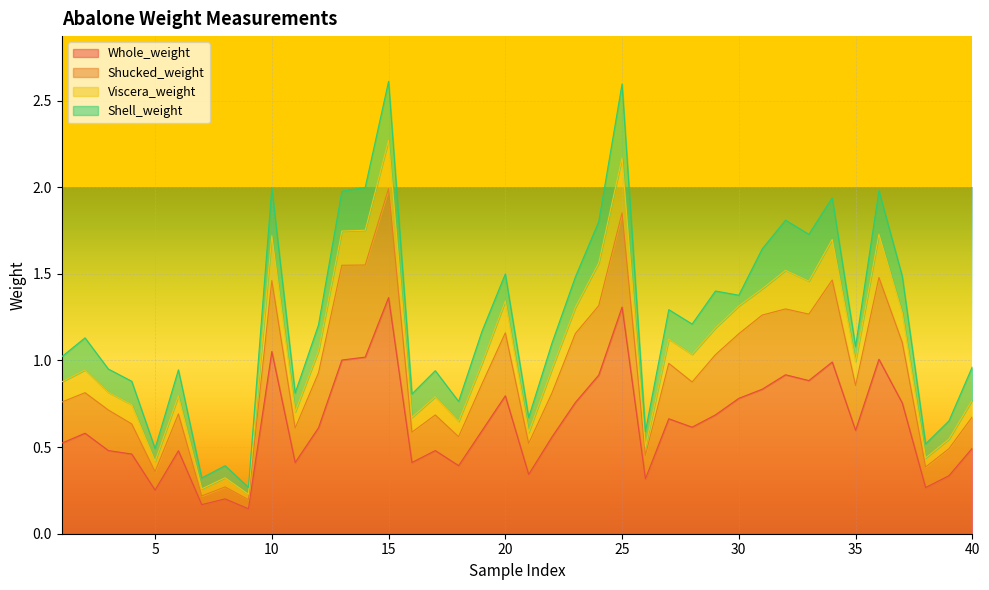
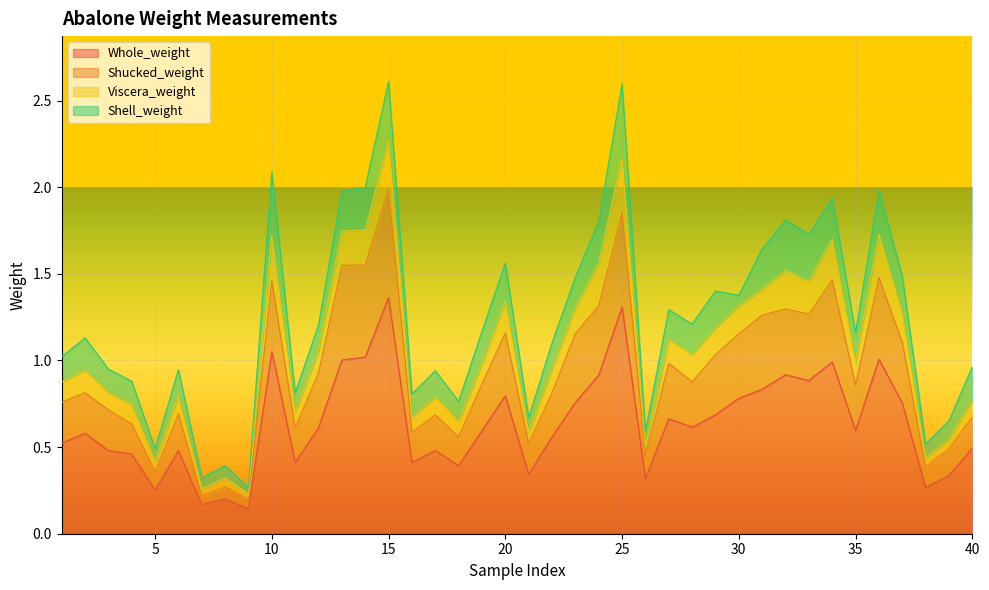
  {
    "Shell_weight": {
      "5": 0.07,
-     "10": 0.28,
+     "10": 0.37,
      "15": 0.34,
-     "20": 0.16,
+     "20": 0.22,
      "25": 0.43,
      "30": 0.06,
-     "35": 0.09,
+     "35": 0.16,
      "40": 0.19
    }
  }
